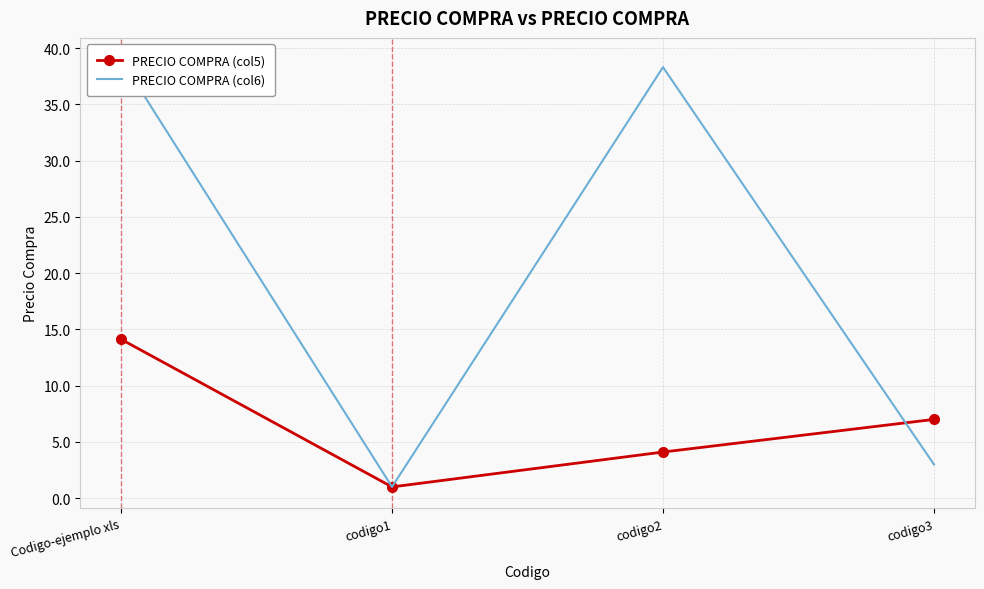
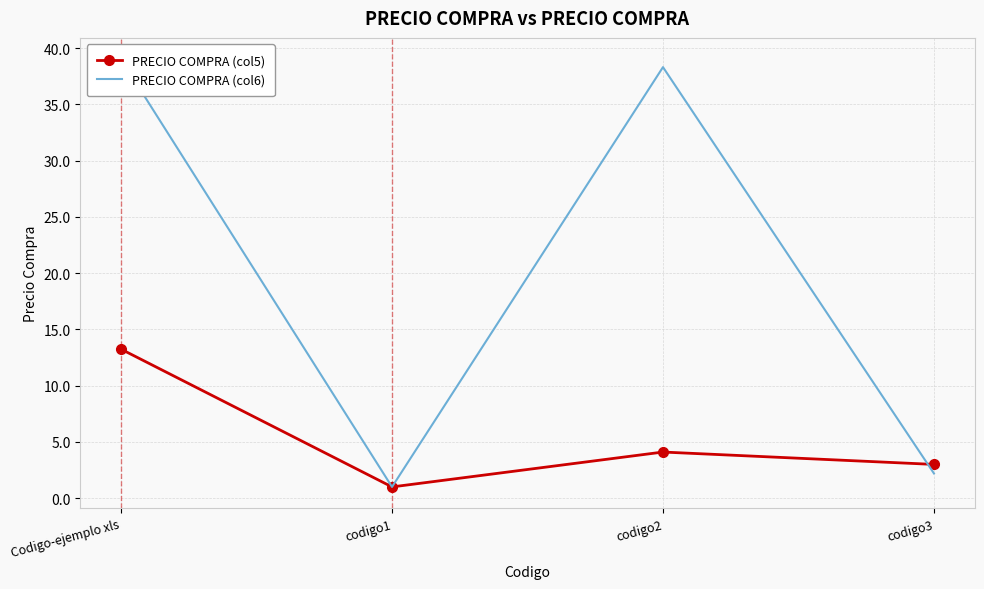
  {
    "PRECIO COMPRA (col5)": {
-     "Codigo-ejemplo xls": 14.1,
+     "Codigo-ejemplo xls": 13.2,
      "codigo2": 4.1,
-     "codigo3": 7
+     "codigo3": 3
    },
    "PRECIO COMPRA (col6)": {
      "codigo2": 38.3,
-     "codigo3": 3.0
+     "codigo3": 2.2
    }
  }
